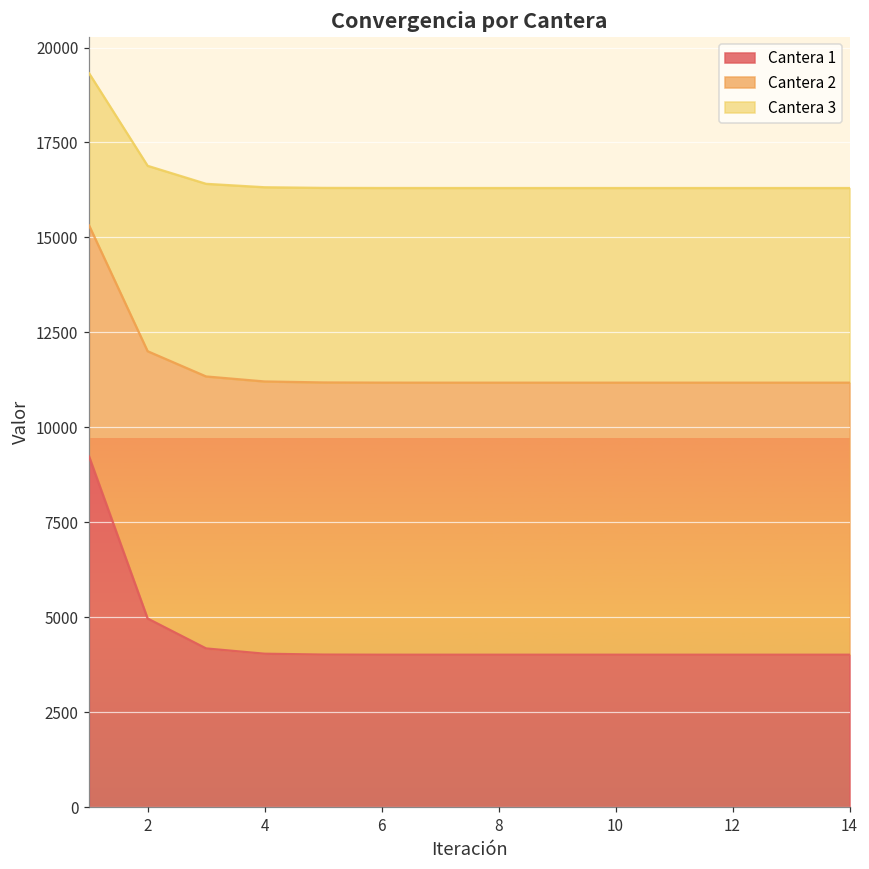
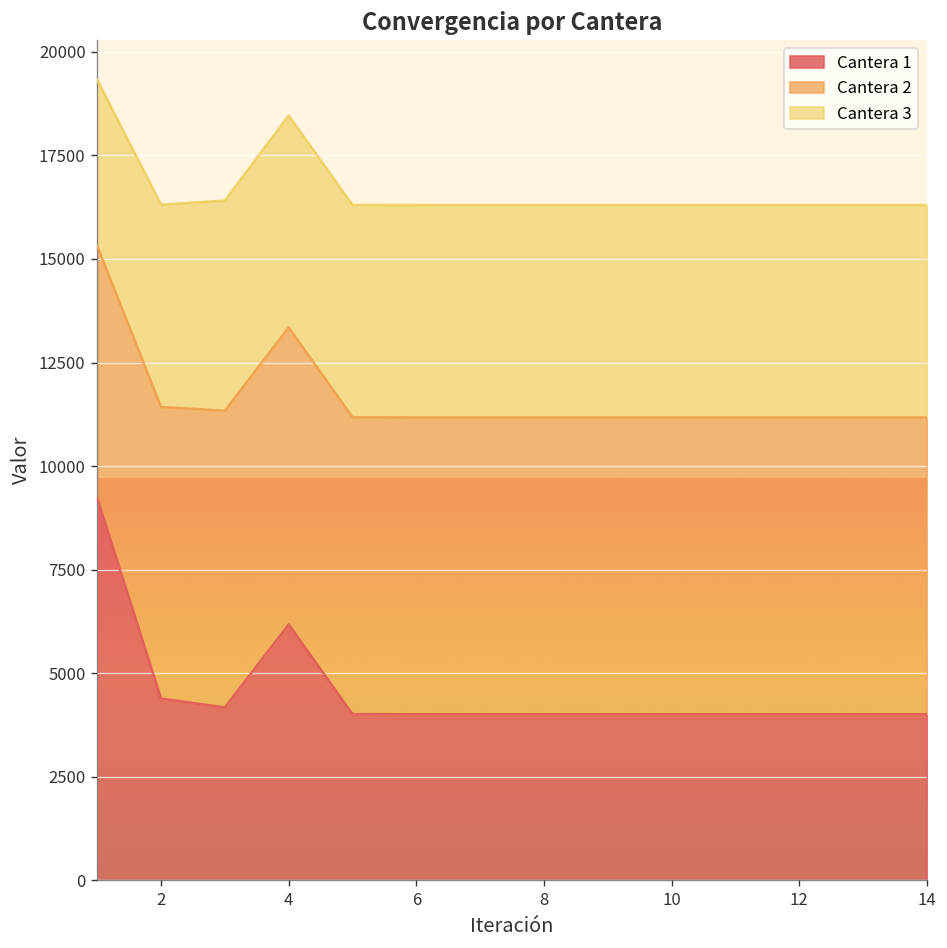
  {
    "Cantera 1": {
-     "2": 5000,
-     "4": 4000,
+     "2": 4400,
+     "4": 6200,
      "6": 4000,
      "8": 4000,
      "10": 4000,
      "12": 4000,
      "14": 4000
    }
  }
